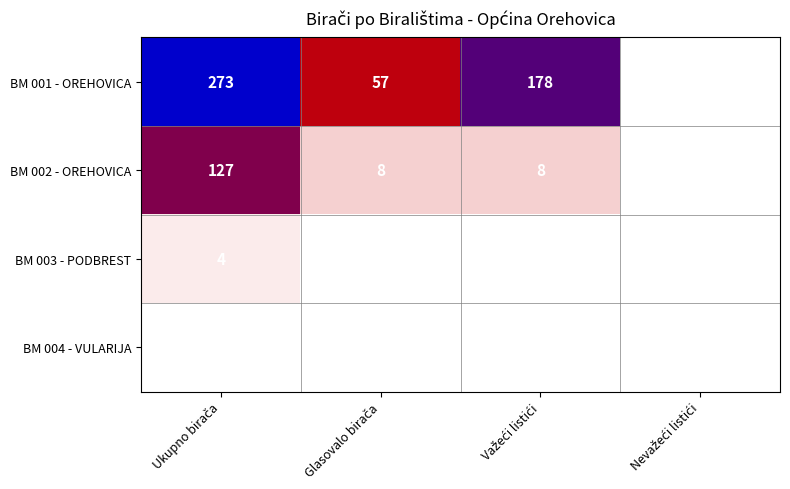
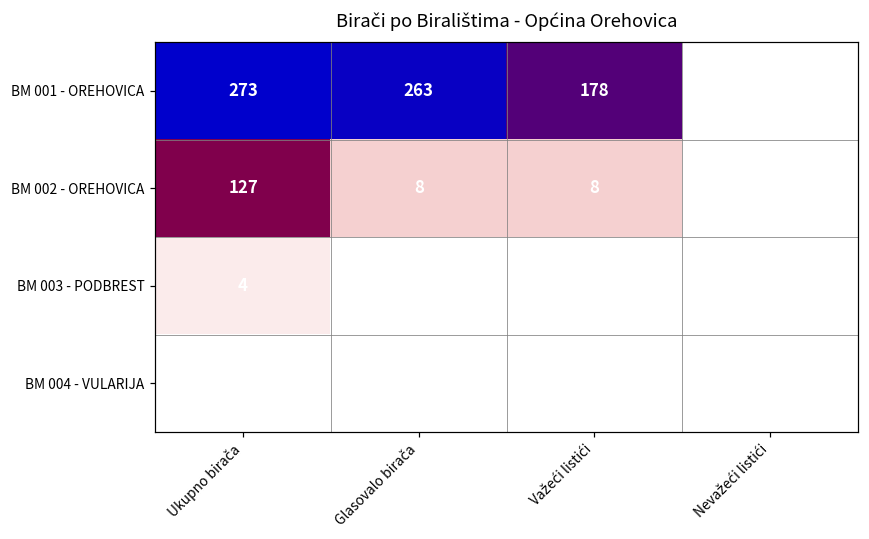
  {
    "BM 001 - OREHOVICA": {
      "Ukupno birača": 273,
-     "Glasovalo birača": 57,
+     "Glasovalo birača": 263,
      "Važeći listići": 178
    },
    "BM 002 - OREHOVICA": {
      "Ukupno birača": 127
    }
  }
